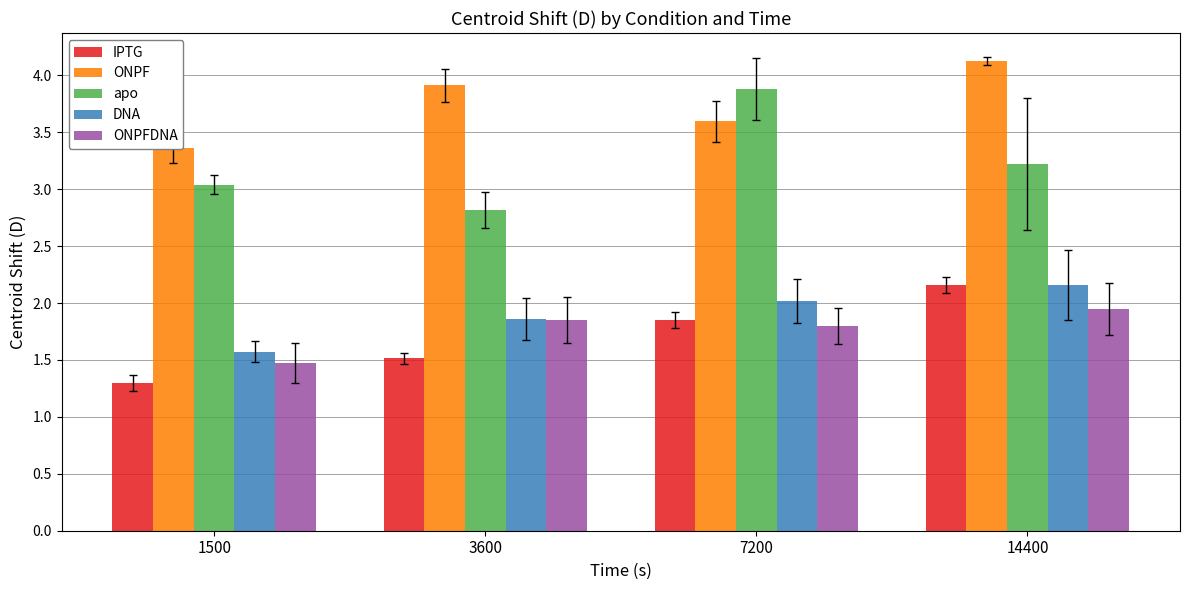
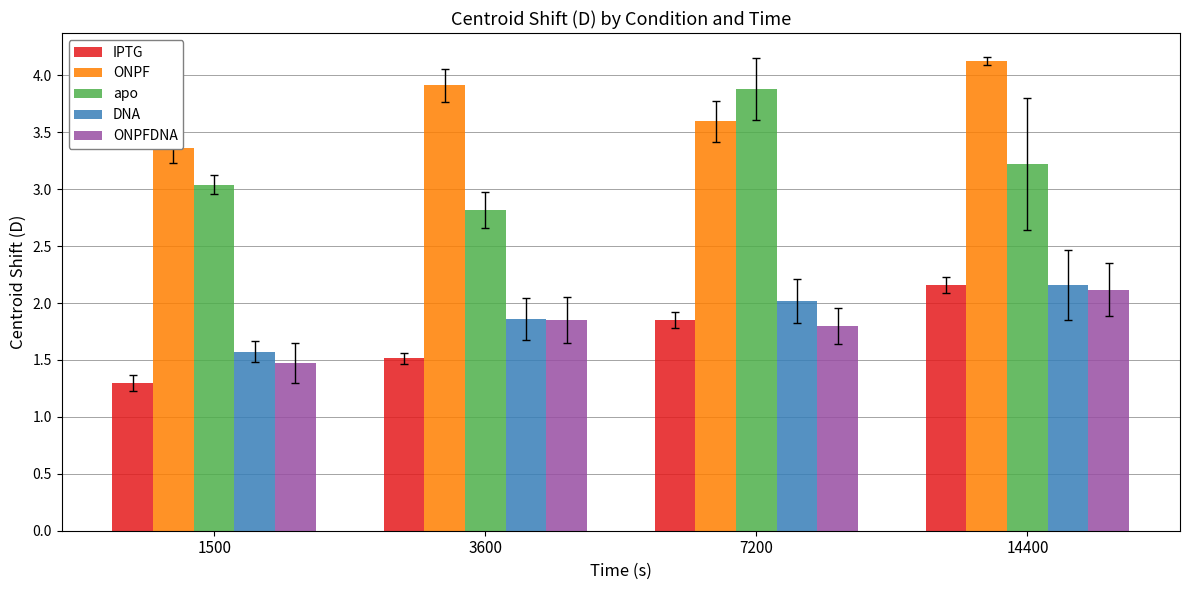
  {
    "IPTG": {
      "1500": 1.29,
      "3600": 1.52,
      "7200": 1.85,
      "14400": 2.16
    },
    "ONPF": {
      "3600": 3.91,
      "7200": 3.60,
      "14400": 4.13
    },
    "apo": {
      "1500": 3.04,
      "3600": 2.82,
      "7200": 3.88,
      "14400": 3.22
    },
    "ONPFDNA": {
      "1500": 1.47,
      "3600": 1.85,
      "7200": 1.80,
-     "14400": 1.95
+     "14400": 2.12
    }
  }
